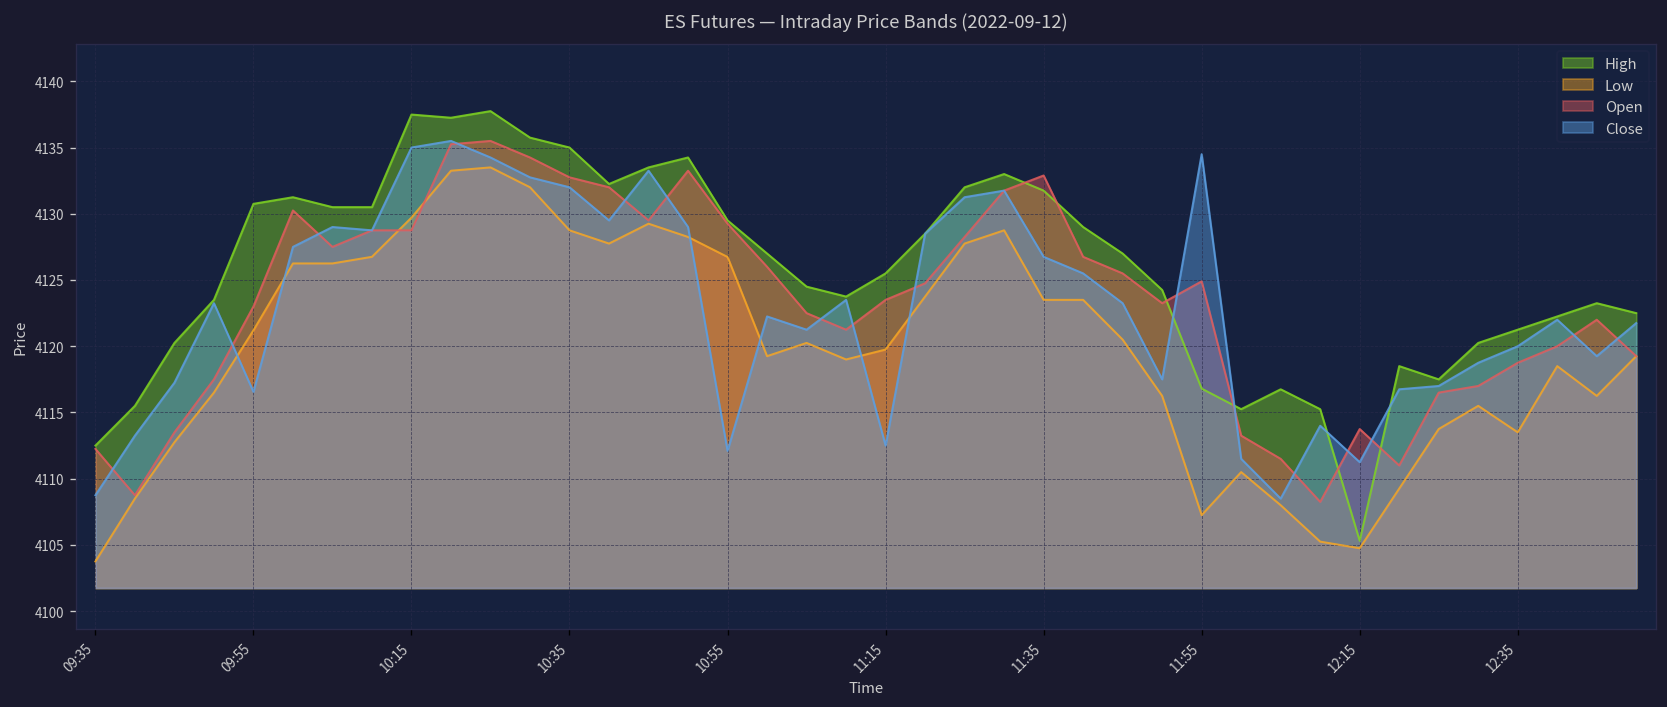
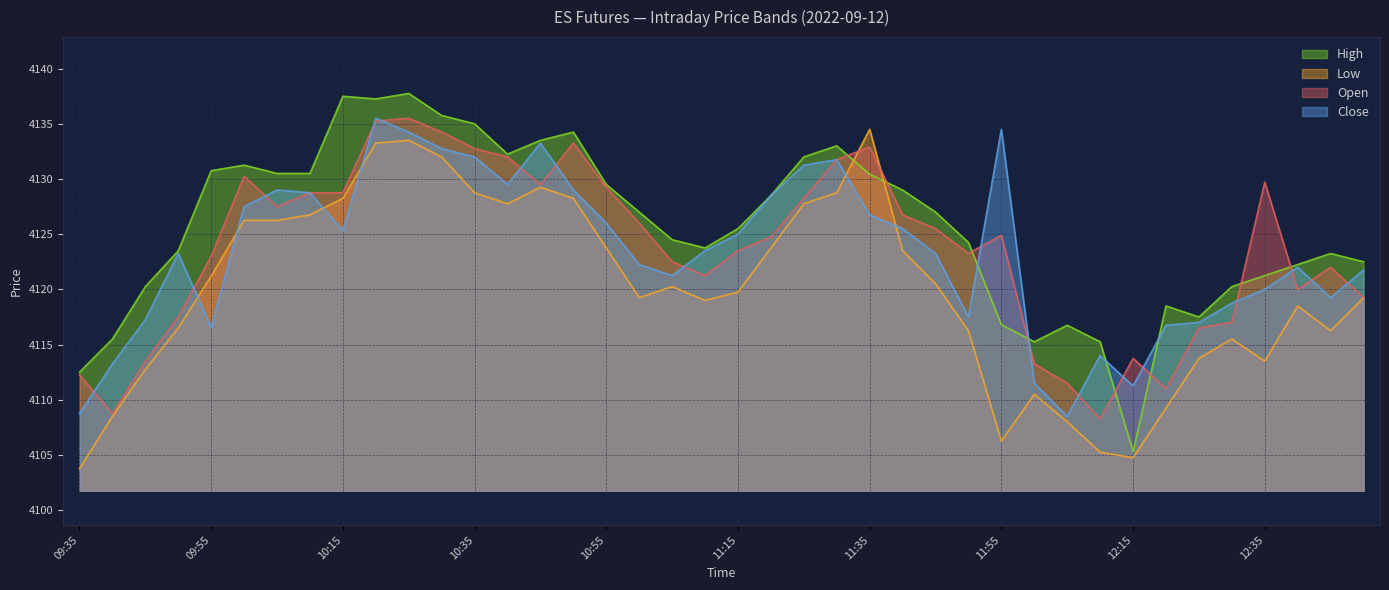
  {
    "High": {
      "09:35": 4112.5,
      "09:55": 4130.8,
      "10:15": 4137.5,
      "10:35": 4135.0,
      "10:55": 4129.5,
      "11:15": 4125.5,
-     "11:35": 4131.8,
+     "11:35": 4130.4,
      "11:55": 4116.8,
      "12:15": 4105.3,
      "12:35": 4121.3
    },
    "Low": {
      "09:35": 4103.8,
      "09:55": 4121.2,
-     "10:15": 4129.7,
+     "10:15": 4128.3,
      "10:35": 4128.8,
-     "10:55": 4126.7,
+     "10:55": 4123.8,
      "11:15": 4119.8,
-     "11:35": 4123.5,
-     "11:55": 4107.3,
+     "11:35": 4134.5,
+     "11:55": 4106.3,
      "12:15": 4104.8,
      "12:35": 4113.5
    },
    "Open": {
      "09:35": 4112.3,
      "09:55": 4123.0,
      "10:15": 4128.8,
      "10:35": 4132.8,
      "10:55": 4129.3,
      "11:15": 4123.5,
      "11:35": 4132.9,
      "11:55": 4124.9,
      "12:15": 4113.8,
-     "12:35": 4118.8
+     "12:35": 4129.7
    },
    "Close": {
      "09:35": 4108.8,
      "09:55": 4116.6,
-     "10:15": 4135.0,
+     "10:15": 4125.3,
      "10:35": 4132.0,
-     "10:55": 4112.1,
-     "11:15": 4112.5,
+     "10:55": 4126.0,
+     "11:15": 4125.0,
      "11:35": 4126.8,
      "11:55": 4134.5,
      "12:15": 4111.3,
      "12:35": 4120.0
    }
  }
